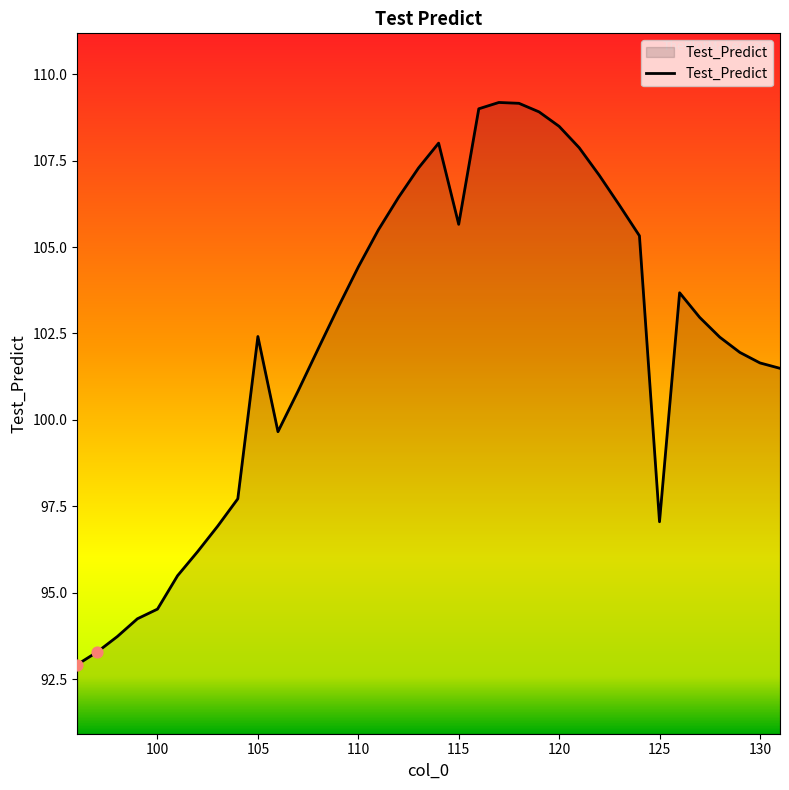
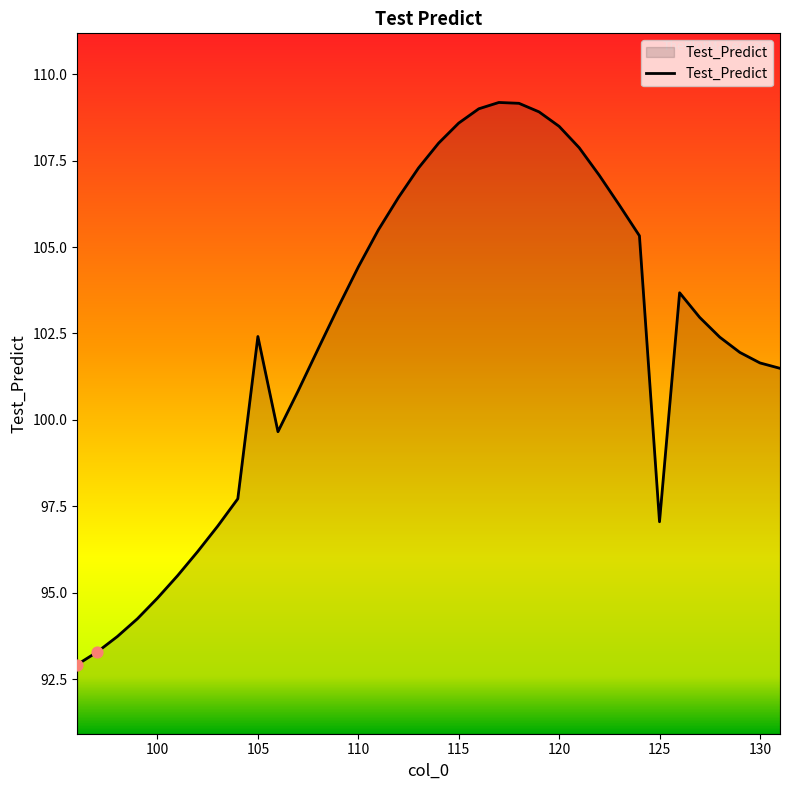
  {
    "Test_Predict": {
-     "100": 94.5,
+     "100": 94.8,
      "105": 102.4,
      "110": 104.4,
-     "115": 105.7,
+     "115": 108.6,
      "120": 108.5,
      "125": 97.1,
      "130": 101.6
    }
  }
